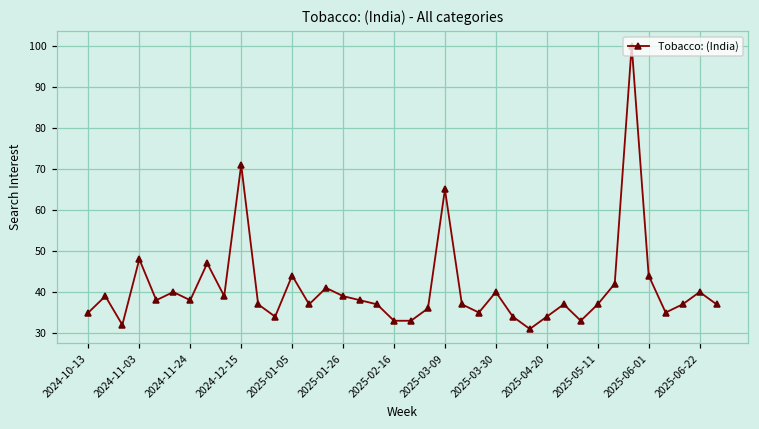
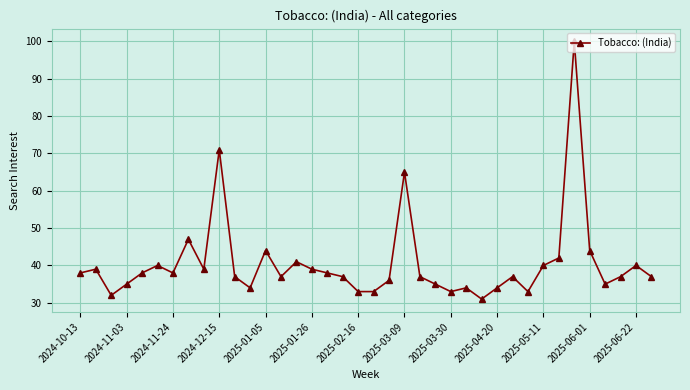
  {
-   "2024-10-13": 35,
-   "2024-11-03": 48,
+   "2024-10-13": 38,
+   "2024-11-03": 35,
    "2024-11-24": 38,
    "2024-12-15": 71,
    "2025-01-05": 44,
    "2025-01-26": 39,
    "2025-02-16": 33,
    "2025-03-09": 65,
-   "2025-03-30": 40,
+   "2025-03-30": 33,
    "2025-04-20": 34,
-   "2025-05-11": 37,
+   "2025-05-11": 40,
    "2025-06-01": 44,
    "2025-06-22": 40
  }
